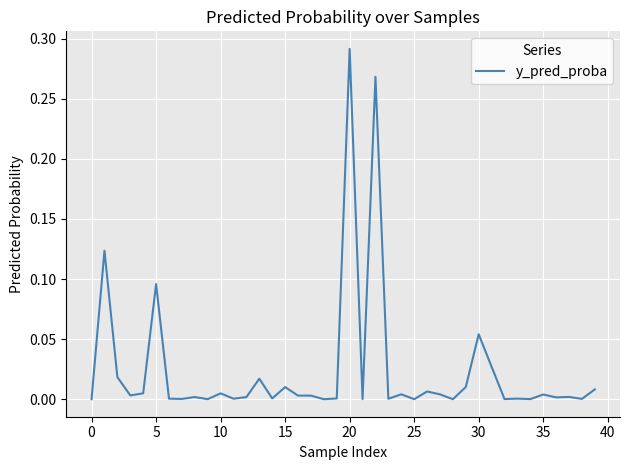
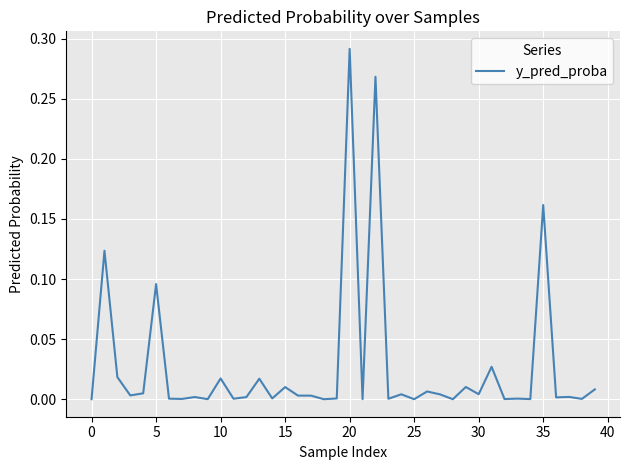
  {
    "0": 0.000,
    "5": 0.096,
-   "10": 0.005,
+   "10": 0.017,
    "15": 0.010,
    "20": 0.292,
    "25": 0.000,
-   "30": 0.054,
-   "35": 0.004
+   "30": 0.004,
+   "35": 0.162
  }
